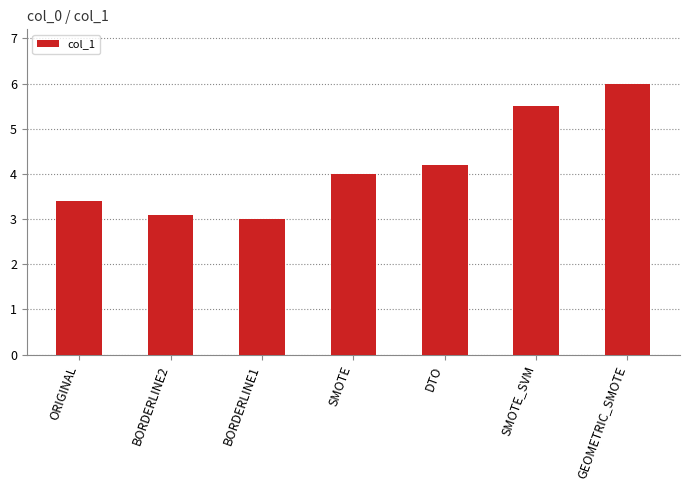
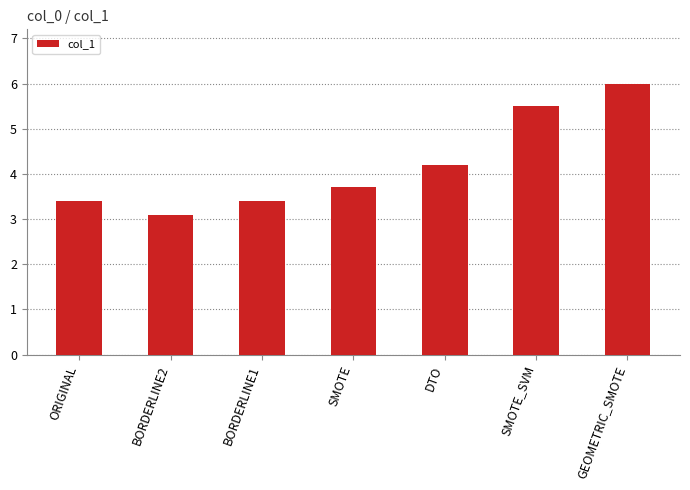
  {
    "ORIGINAL": 3.4,
    "BORDERLINE2": 3.1,
-   "BORDERLINE1": 3.0,
-   "SMOTE": 4.0,
+   "BORDERLINE1": 3.4,
+   "SMOTE": 3.7,
    "DTO": 4.2,
    "SMOTE_SVM": 5.5,
    "GEOMETRIC_SMOTE": 6.0
  }
